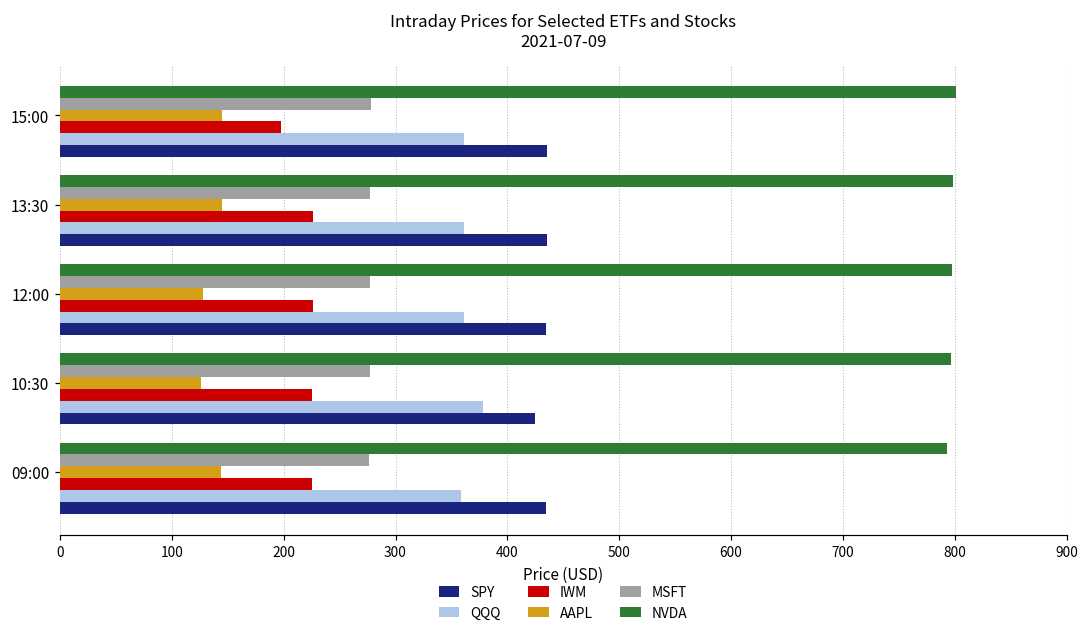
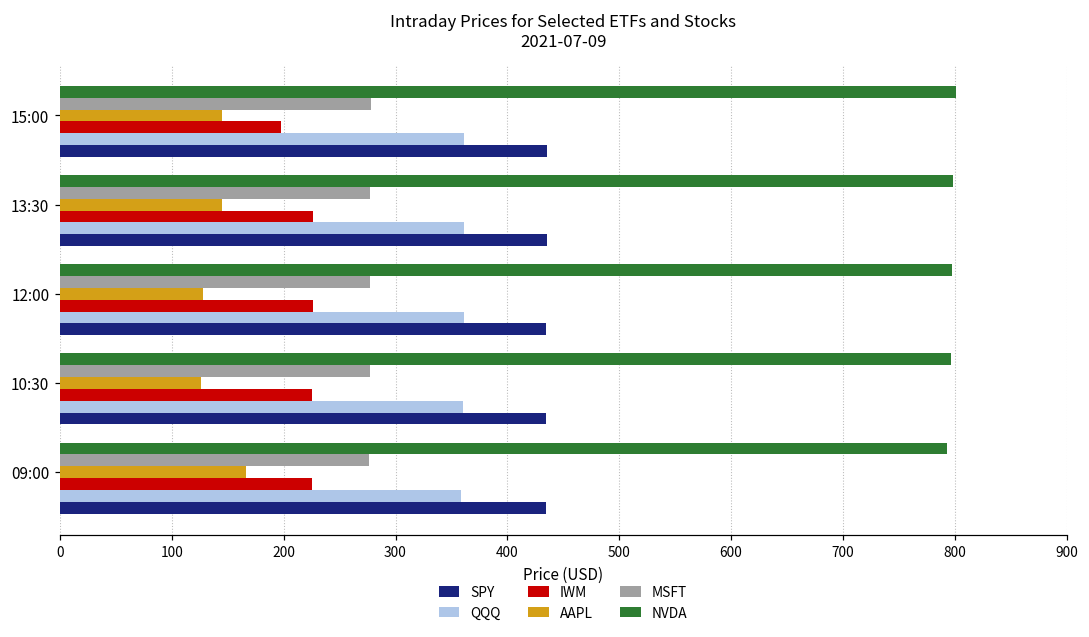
  {
    "SPY": {
      "15:00": 435,
      "13:30": 436,
      "12:00": 435,
-     "10:30": 425,
+     "10:30": 435,
      "09:00": 434
    },
    "QQQ": {
      "15:00": 361,
      "13:30": 361,
      "12:00": 361,
-     "10:30": 379,
+     "10:30": 361,
      "09:00": 359
    },
    "IWM": {
      "15:00": 197,
      "13:30": 226,
      "12:00": 226,
      "10:30": 226,
      "09:00": 226
    },
    "AAPL": {
      "15:00": 145,
      "13:30": 145,
      "12:00": 128,
      "10:30": 126,
-     "09:00": 144
+     "09:00": 167
    },
    "MSFT": {
      "15:00": 278,
      "13:30": 277,
      "12:00": 277,
      "10:30": 277,
      "09:00": 276
    },
    "NVDA": {
      "15:00": 802,
      "13:30": 799,
      "12:00": 798,
      "10:30": 797,
      "09:00": 793
    }
  }
